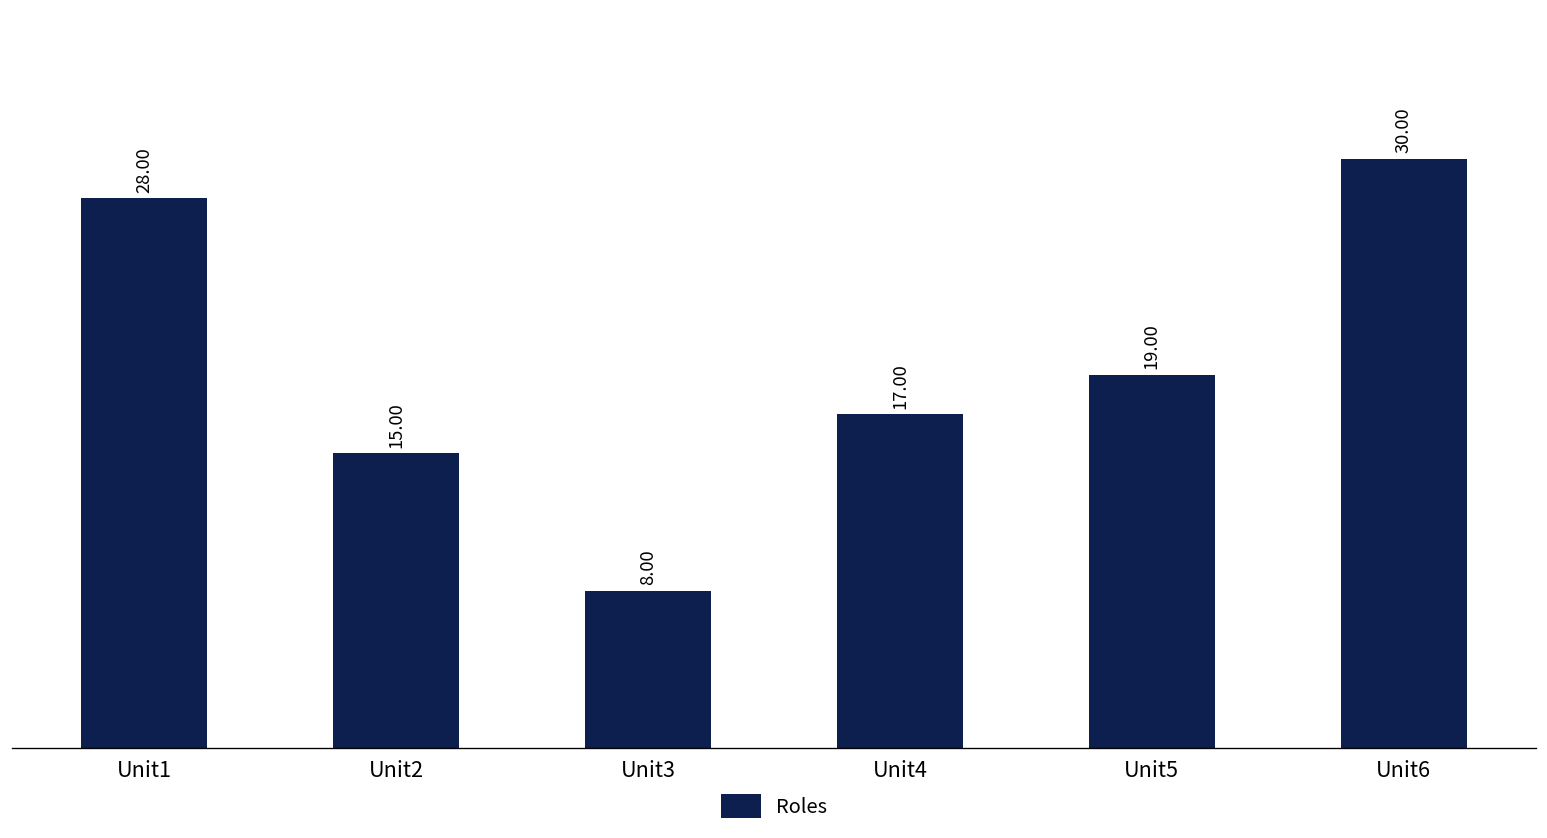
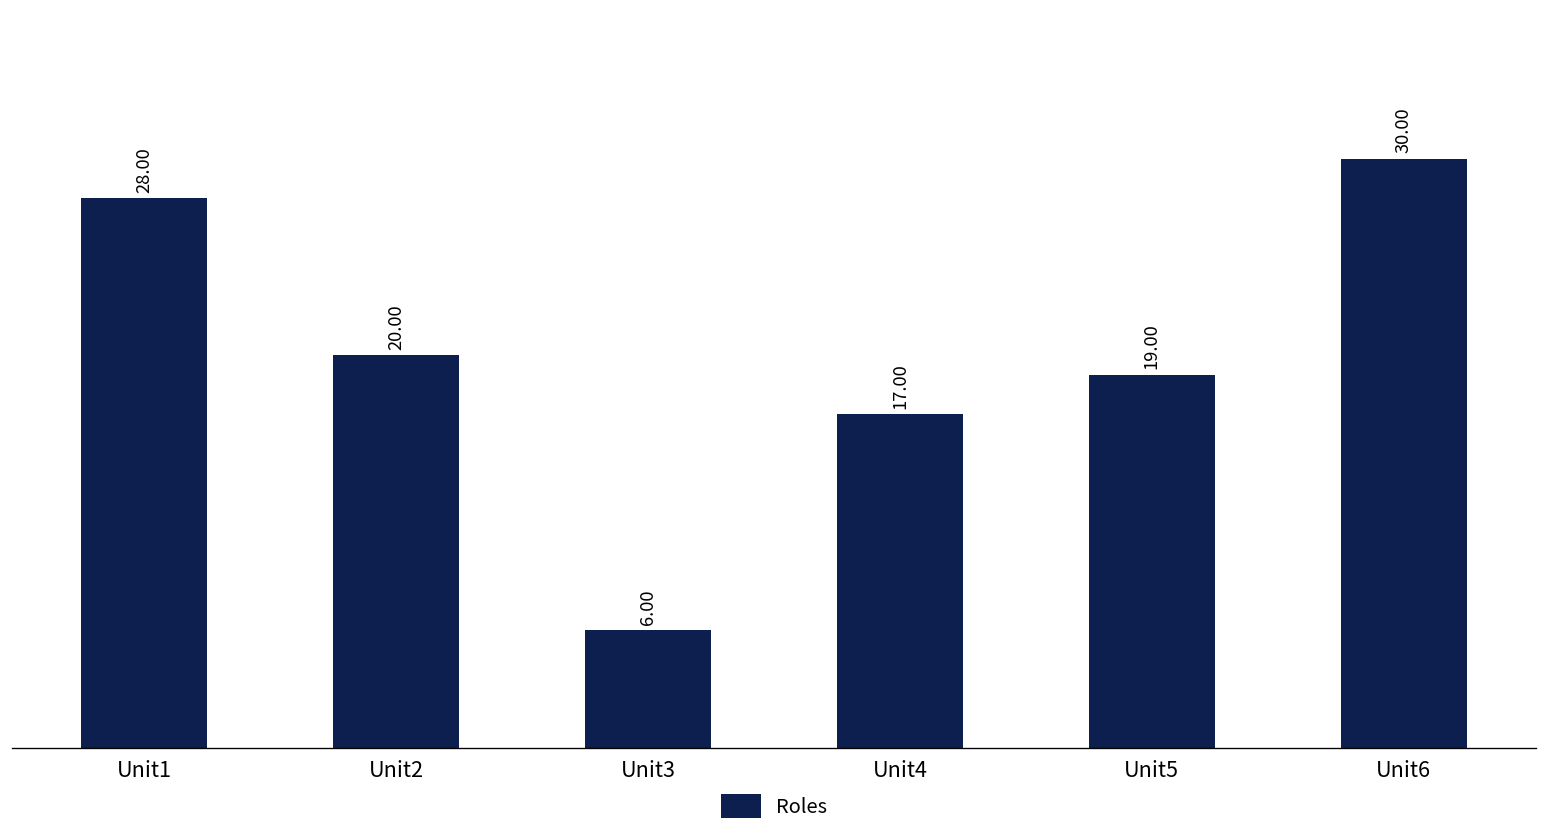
  {
    "Unit1": 28.00,
-   "Unit2": 15.00,
-   "Unit3": 8.00,
+   "Unit2": 20.00,
+   "Unit3": 6.00,
    "Unit4": 17.00,
    "Unit5": 19.00,
    "Unit6": 30.00
  }
